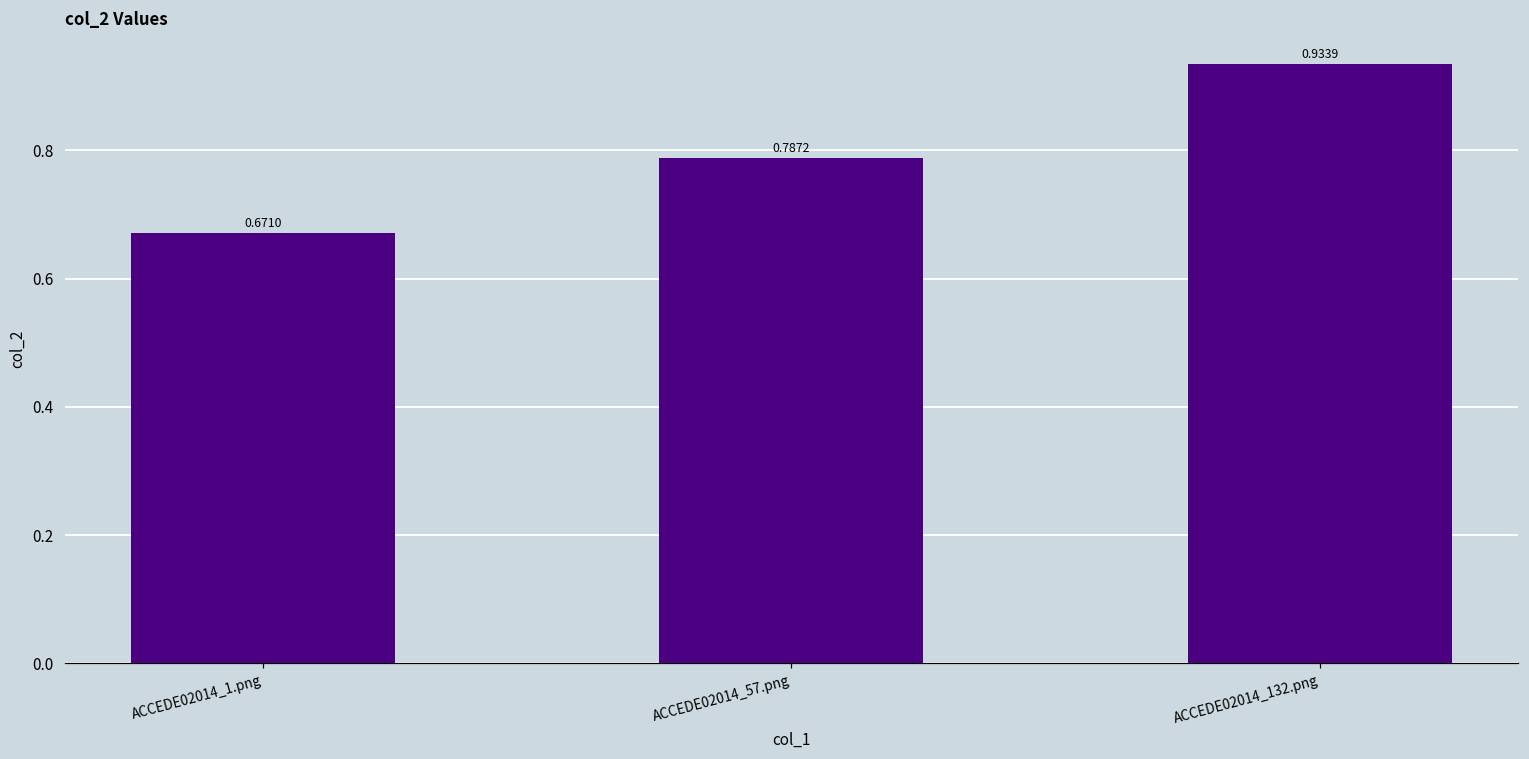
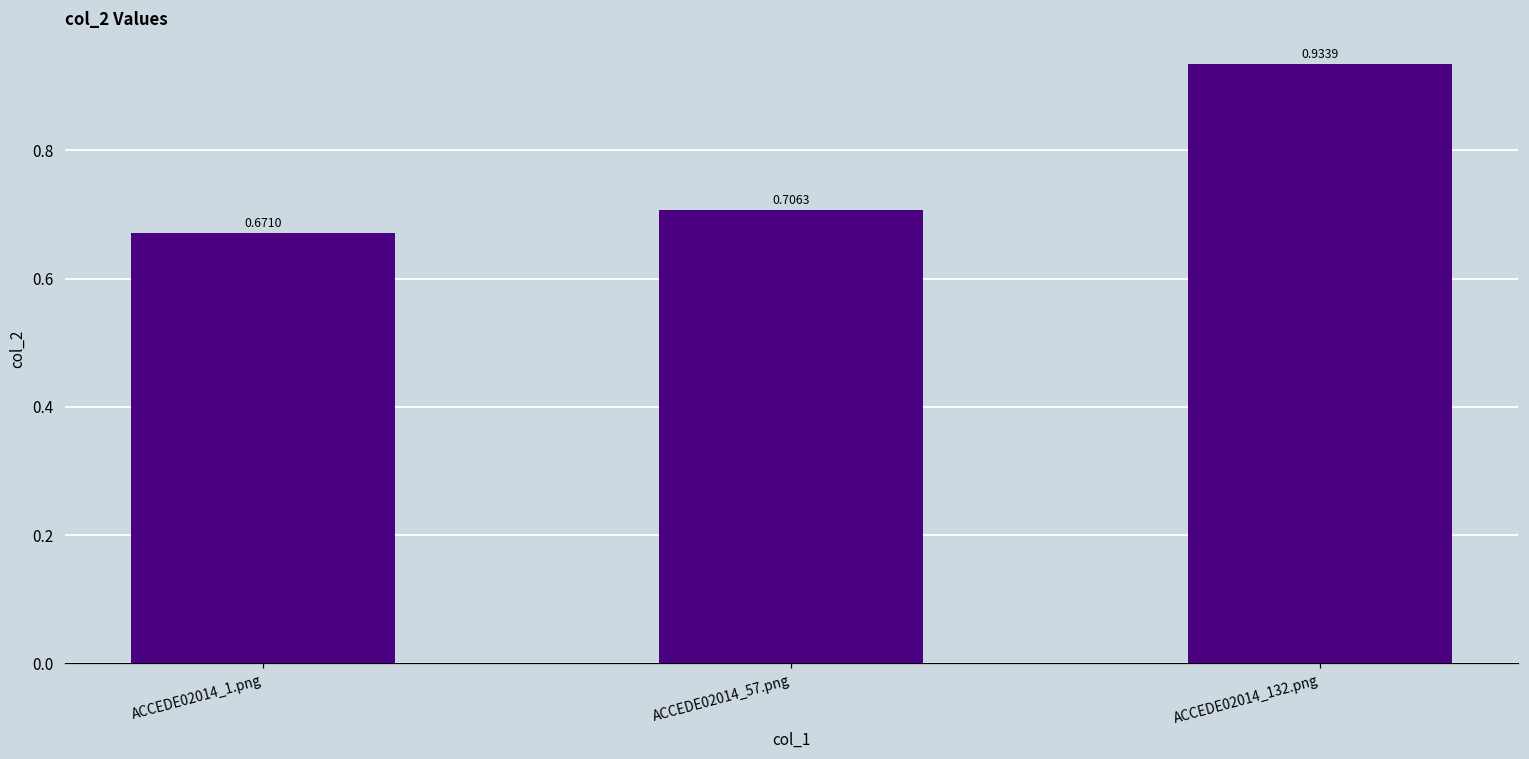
  {
    "ACCEDE02014_1.png": 0.6710,
-   "ACCEDE02014_57.png": 0.7872,
+   "ACCEDE02014_57.png": 0.7063,
    "ACCEDE02014_132.png": 0.9339
  }
